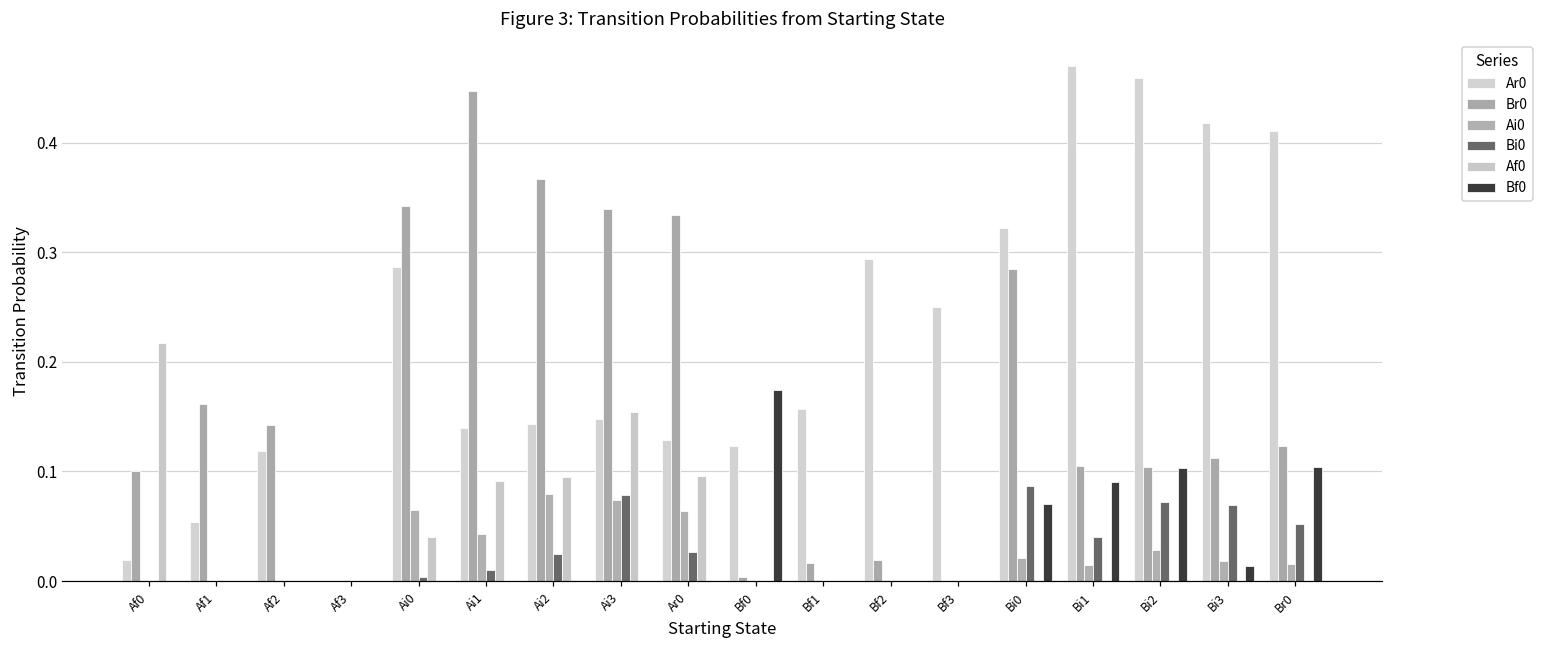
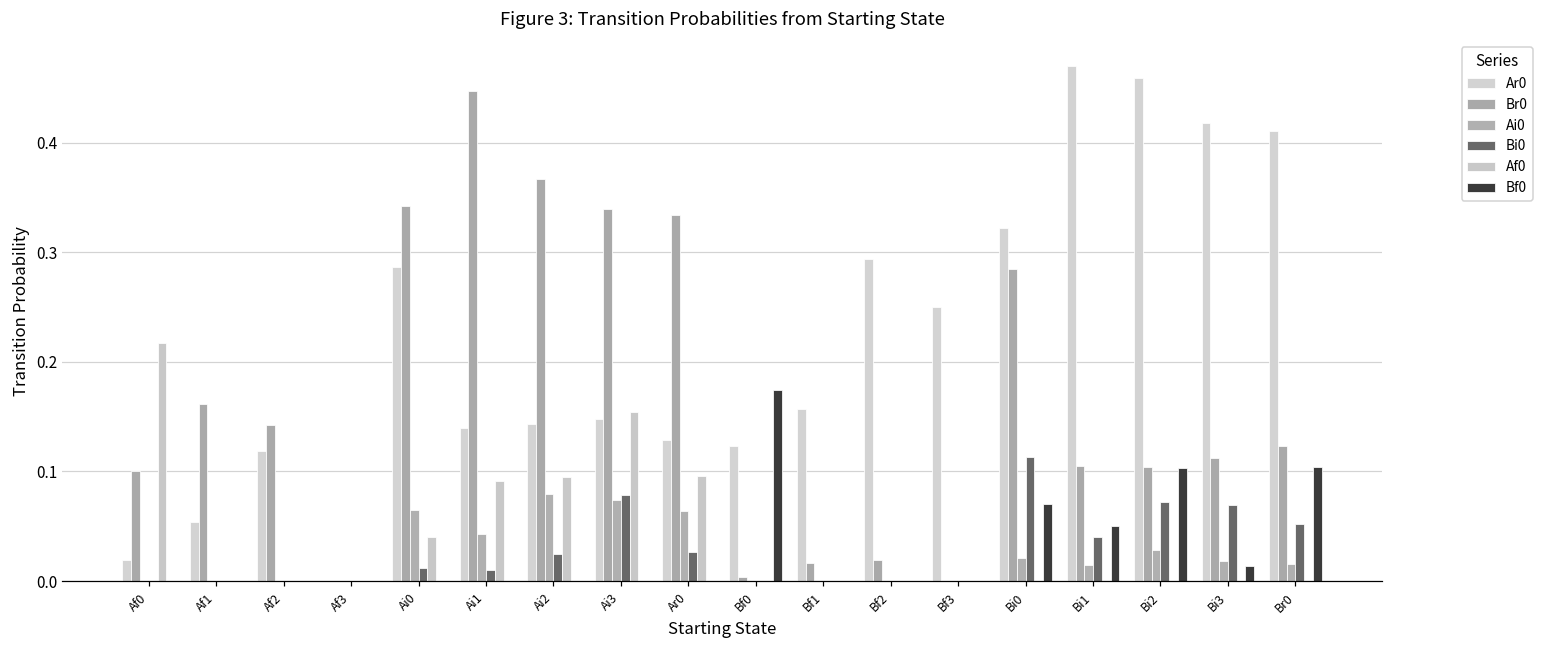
  {
    "Bi0": {
      "Af0": 0.00,
      "Af1": 0.00,
      "Af2": 0.00,
      "Af3": 0.00,
-     "Ai0": 0.00,
+     "Ai0": 0.01,
      "Ai1": 0.01,
      "Ai2": 0.02,
      "Ai3": 0.08,
      "Ar0": 0.03,
      "Bf0": 0.00,
      "Bf1": 0.00,
      "Bf2": 0.00,
      "Bf3": 0.00,
-     "Bi0": 0.09,
+     "Bi0": 0.11,
      "Bi1": 0.04,
      "Bi2": 0.07,
      "Bi3": 0.07,
      "Br0": 0.05
    },
    "Bf0": {
      "Af0": 0.00,
      "Af1": 0.00,
      "Af2": 0.00,
      "Af3": 0.00,
      "Ai0": 0.00,
      "Ai1": 0.00,
      "Ai2": 0.00,
      "Ai3": 0.00,
      "Ar0": 0.00,
      "Bf0": 0.17,
      "Bf1": 0.00,
      "Bf2": 0.00,
      "Bf3": 0.00,
      "Bi0": 0.07,
-     "Bi1": 0.09,
+     "Bi1": 0.05,
      "Bi2": 0.10,
      "Bi3": 0.01,
      "Br0": 0.10
    }
  }
